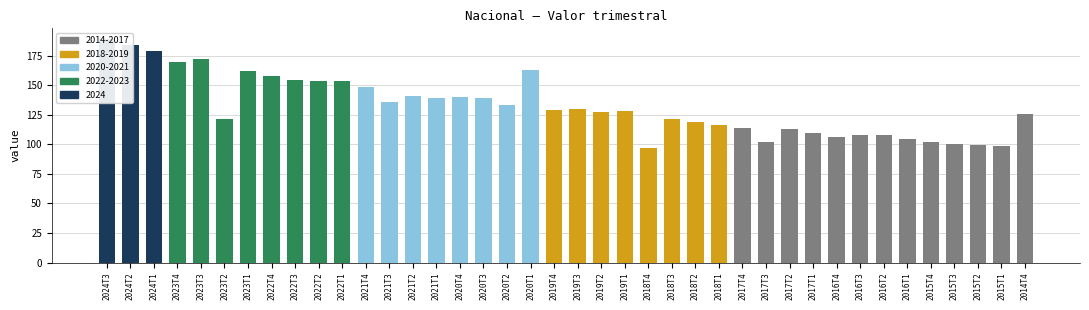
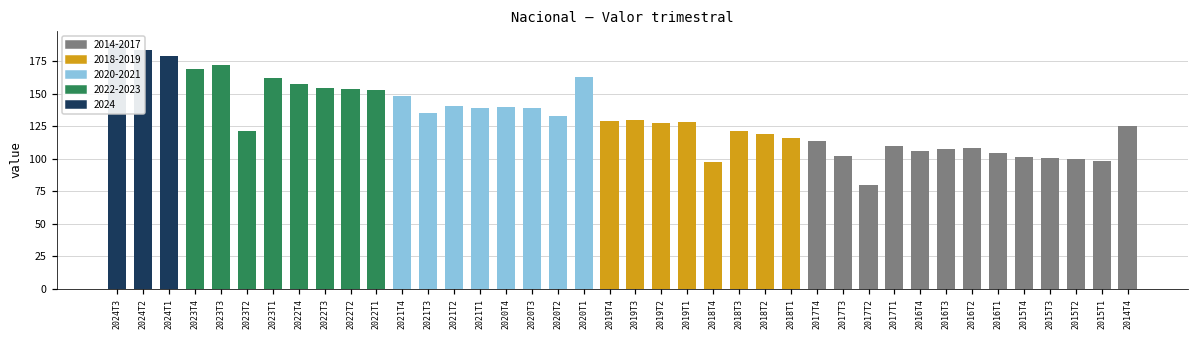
  {
    "2024T1": 179,
    "2023T4": 170,
    "2023T3": 172,
    "2023T2": 122,
    "2023T1": 163,
    "2022T4": 158,
    "2022T3": 155,
    "2022T2": 154,
    "2022T1": 153,
    "2021T4": 149,
    "2021T3": 136,
    "2021T2": 141,
    "2021T1": 139,
    "2020T4": 140,
    "2020T3": 139,
    "2020T2": 133,
    "2020T1": 163,
    "2019T4": 130,
    "2019T3": 130,
    "2019T2": 128,
    "2019T1": 128,
    "2018T4": 97,
    "2018T3": 122,
    "2018T2": 119,
    "2018T1": 116,
    "2017T4": 114,
    "2017T3": 102,
-   "2017T2": 113,
+   "2017T2": 80,
    "2017T1": 110,
    "2016T4": 106,
    "2016T3": 108,
    "2016T2": 108,
    "2016T1": 104,
    "2015T4": 102,
    "2015T3": 100,
    "2015T2": 100,
    "2015T1": 98,
    "2014T4": 126
  }
